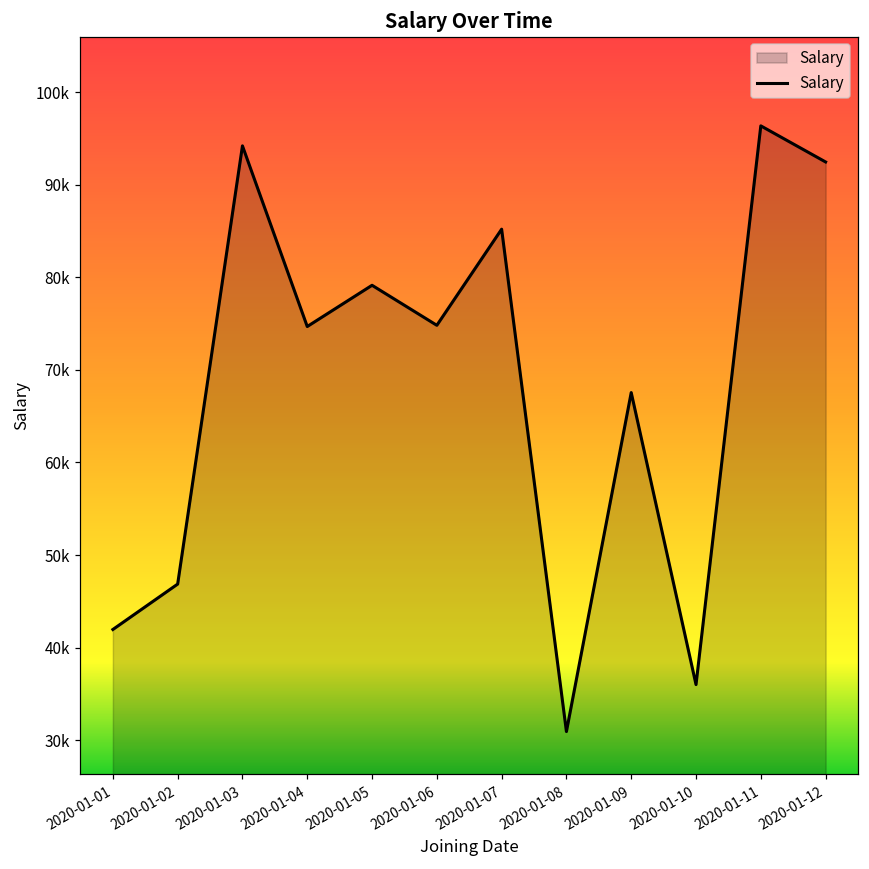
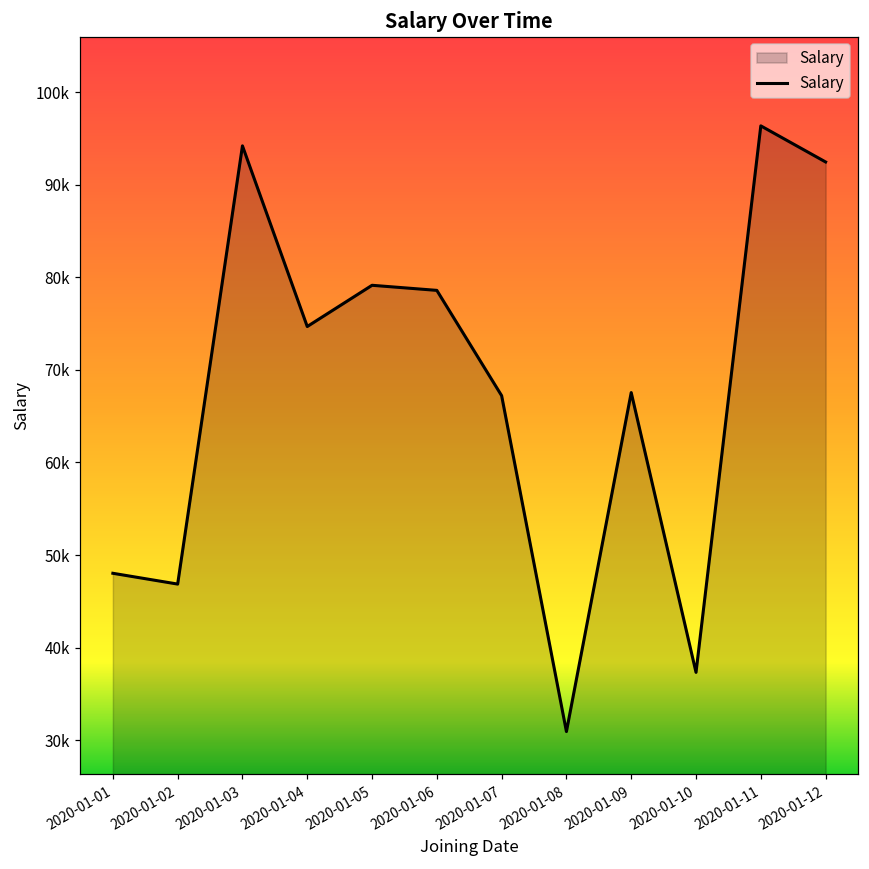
  {
-   "2020-01-01": 42000,
+   "2020-01-01": 48000,
    "2020-01-02": 47000,
    "2020-01-03": 94000,
    "2020-01-04": 75000,
    "2020-01-05": 79000,
-   "2020-01-06": 75000,
-   "2020-01-07": 85000,
+   "2020-01-06": 79000,
+   "2020-01-07": 67000,
    "2020-01-08": 31000,
    "2020-01-09": 68000,
-   "2020-01-10": 36000,
+   "2020-01-10": 37000,
    "2020-01-11": 96000,
    "2020-01-12": 92000
  }
